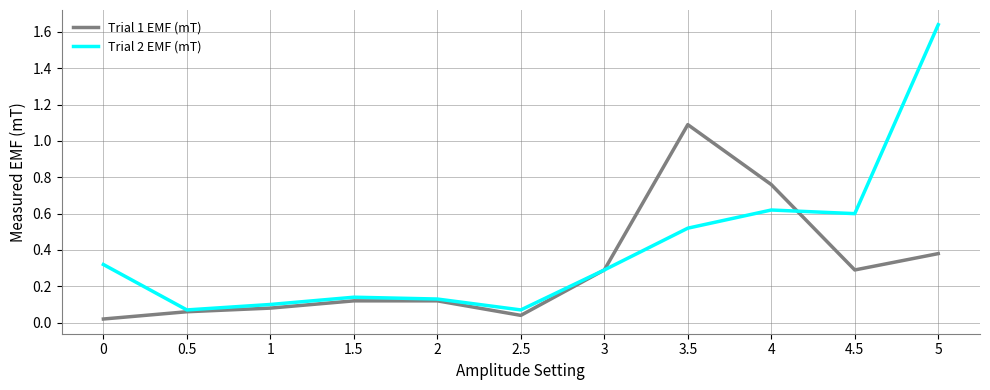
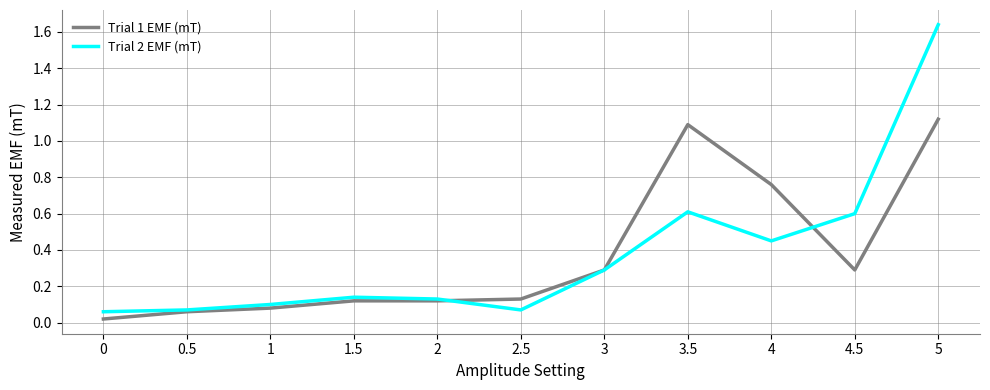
  {
    "Trial 1 EMF (mT)": {
      "0": 0.02,
      "1": 0.08,
      "1.5": 0.12,
-     "2.5": 0.04,
+     "2.5": 0.13,
      "3.5": 1.09,
      "4": 0.76,
      "4.5": 0.29,
-     "5": 0.38
+     "5": 1.12
    },
    "Trial 2 EMF (mT)": {
-     "0": 0.32,
+     "0": 0.06,
      "1": 0.10,
      "1.5": 0.14,
      "2.5": 0.07,
-     "3.5": 0.52,
-     "4": 0.62,
+     "3.5": 0.61,
+     "4": 0.45,
      "4.5": 0.60,
      "5": 1.64
    }
  }
